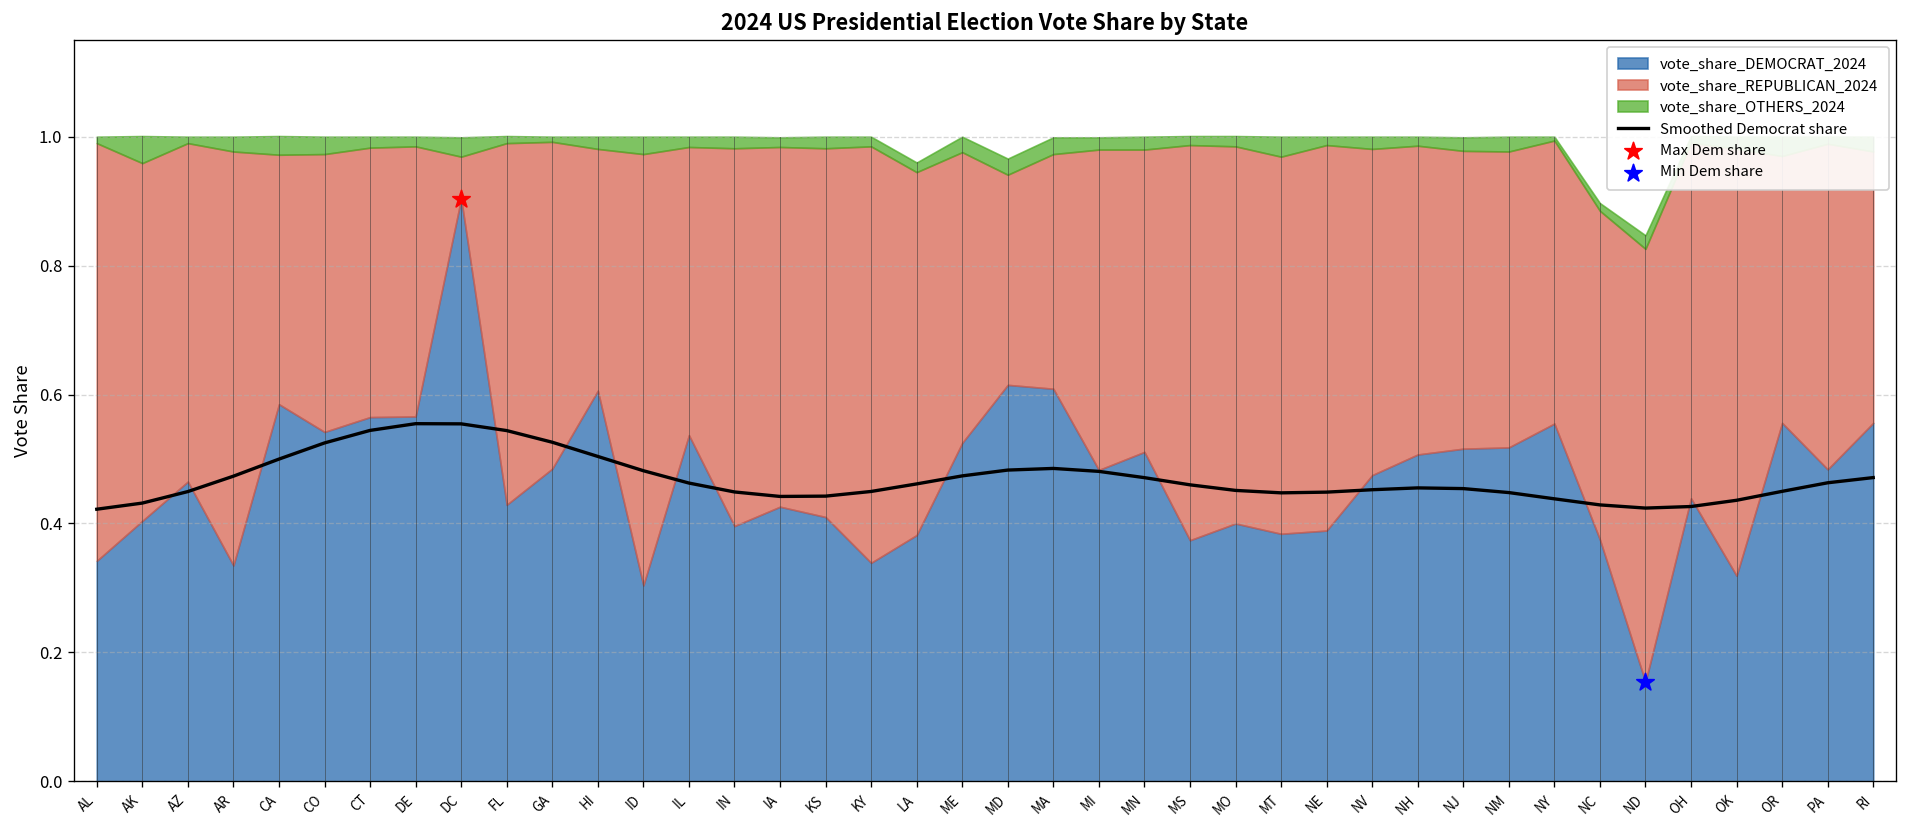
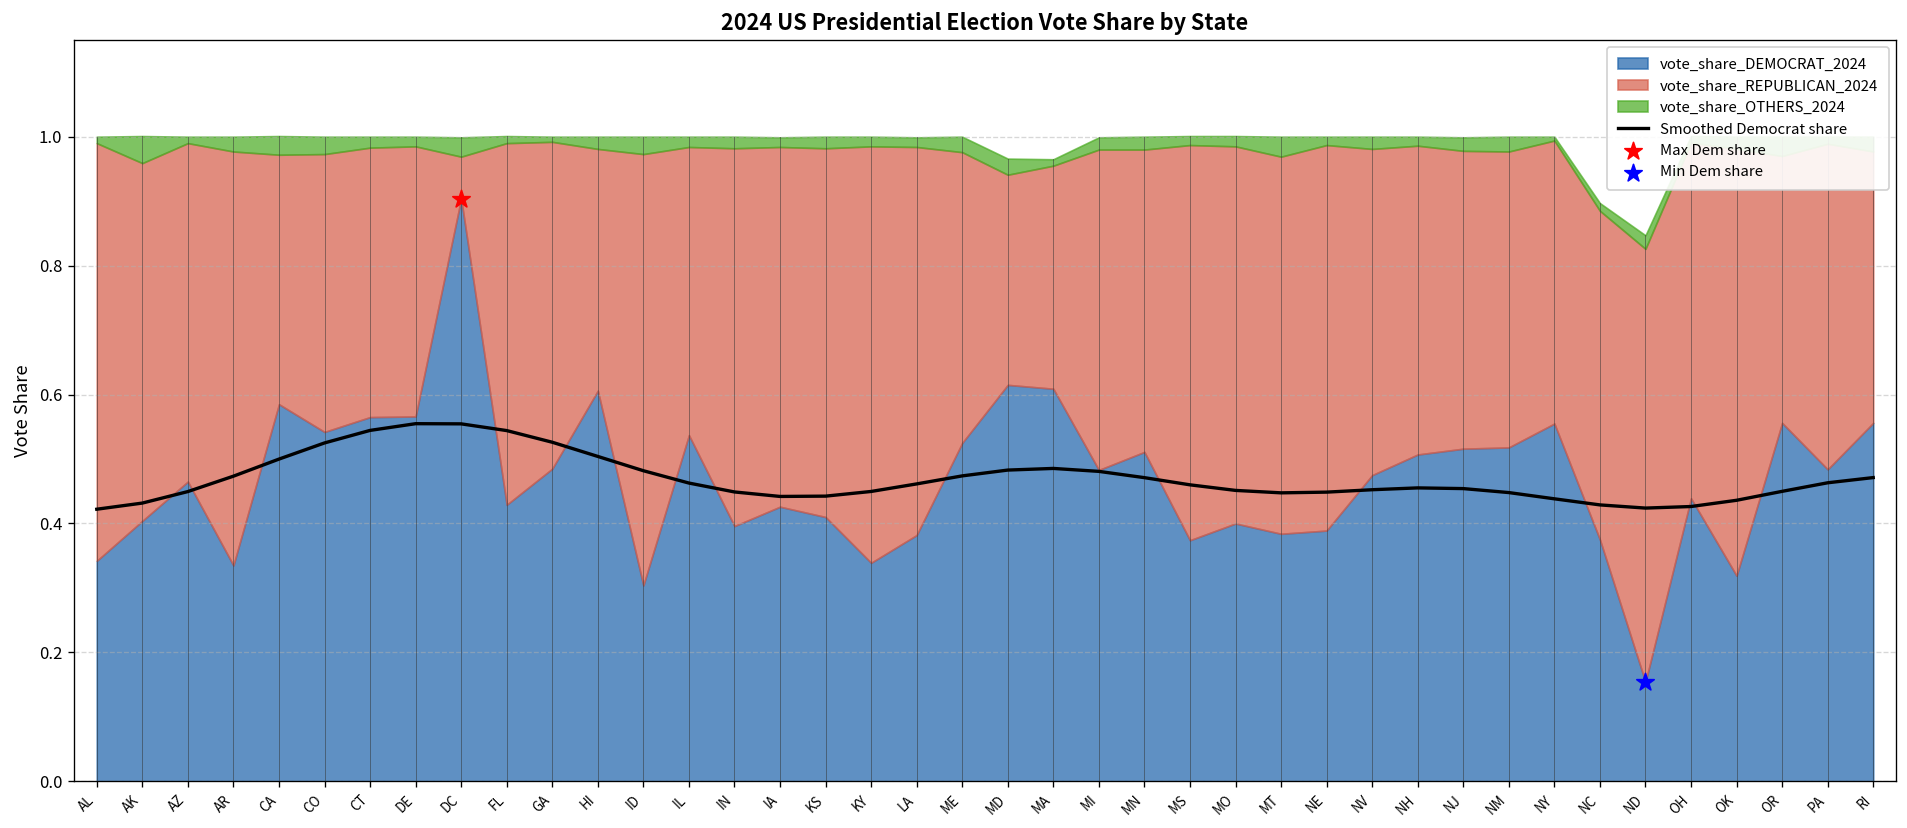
  {
    "vote_share_DEMOCRAT_2024": {
      "AL": 0.34,
      "AK": 0.40,
      "AZ": 0.47,
      "AR": 0.34,
      "CA": 0.59,
      "CO": 0.54,
      "CT": 0.57,
      "DE": 0.57,
      "FL": 0.43,
      "GA": 0.49,
      "HI": 0.61,
      "ID": 0.30,
      "IL": 0.54,
      "IN": 0.40,
      "IA": 0.43,
      "KS": 0.41,
      "KY": 0.34,
      "LA": 0.38,
      "ME": 0.53,
      "MD": 0.62,
      "MA": 0.61,
      "MN": 0.51,
      "MS": 0.37,
      "MO": 0.40,
      "MT": 0.38,
      "NE": 0.39,
      "NV": 0.48,
      "NH": 0.51,
      "NJ": 0.52,
      "NM": 0.52,
      "NY": 0.56,
      "NC": 0.38,
      "OH": 0.44,
      "OK": 0.32,
      "OR": 0.56,
      "PA": 0.48,
      "RI": 0.56
    },
    "vote_share_REPUBLICAN_2024": {
      "AL": 0.65,
      "AK": 0.56,
      "AZ": 0.52,
      "AR": 0.64,
      "CA": 0.39,
      "CO": 0.43,
      "CT": 0.42,
      "DE": 0.42,
      "DC": 0.07,
      "FL": 0.56,
      "GA": 0.51,
      "HI": 0.38,
      "ID": 0.67,
      "IL": 0.45,
      "IN": 0.59,
      "IA": 0.56,
      "KS": 0.57,
      "KY": 0.65,
-     "LA": 0.56,
+     "LA": 0.60,
      "ME": 0.45,
      "MD": 0.33,
-     "MA": 0.36,
+     "MA": 0.35,
      "MI": 0.50,
      "MN": 0.47,
      "MS": 0.61,
      "MO": 0.59,
      "MT": 0.59,
      "NE": 0.60,
      "NV": 0.51,
      "NH": 0.48,
      "NJ": 0.46,
      "NM": 0.46,
      "NY": 0.44,
      "NC": 0.51,
      "ND": 0.67
    },
    "vote_share_OTHERS_2024": {
-     "MA": 0.03
+     "MA": 0.01
    },
    "Smoothed Democrat share": {
      "AL": 0.42,
      "AK": 0.43,
      "AZ": 0.45,
      "AR": 0.47,
      "CA": 0.50,
      "CO": 0.52,
      "CT": 0.54,
      "DE": 0.55,
      "DC": 0.55,
      "FL": 0.54,
      "GA": 0.53,
      "HI": 0.50,
      "ID": 0.48,
      "IL": 0.46,
      "IN": 0.45,
      "IA": 0.44,
      "KS": 0.44,
      "KY": 0.45,
      "LA": 0.46,
      "ME": 0.47,
      "MD": 0.48,
      "MA": 0.49,
      "MN": 0.47,
      "MS": 0.46,
      "MO": 0.45,
      "MT": 0.45,
      "NE": 0.45,
      "NV": 0.45,
      "NH": 0.46,
      "NJ": 0.45,
      "NM": 0.45,
      "NY": 0.44,
      "NC": 0.43,
      "ND": 0.42,
      "OH": 0.43,
      "OK": 0.44,
      "OR": 0.45,
      "PA": 0.46,
      "RI": 0.47
    }
  }
